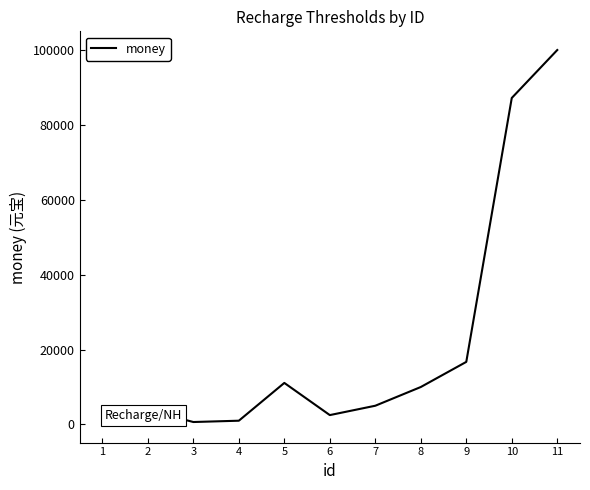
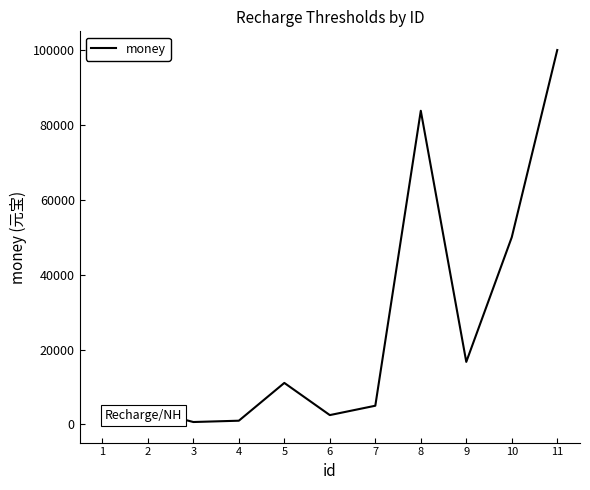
  {
    "3": 1000,
    "4": 1000,
    "5": 11000,
    "6": 3000,
    "7": 5000,
-   "8": 10000,
+   "8": 84000,
    "9": 17000,
-   "10": 87000,
+   "10": 50000,
    "11": 100000
  }
